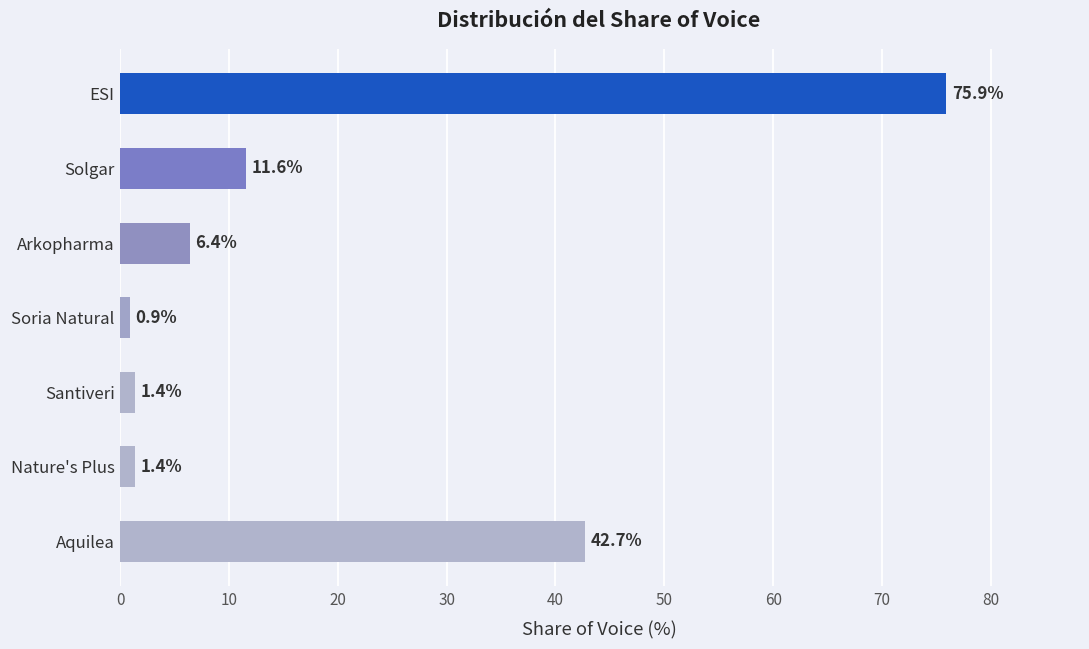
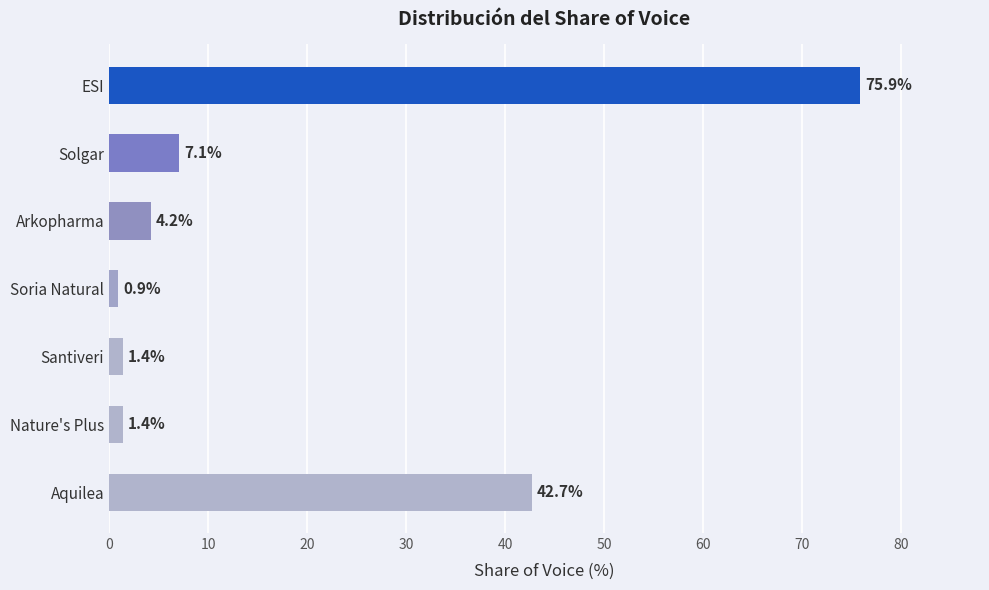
  {
    "ESI": "75.9%",
-   "Solgar": "11.6%",
-   "Arkopharma": "6.4%",
+   "Solgar": "7.1%",
+   "Arkopharma": "4.2%",
    "Soria Natural": "0.9%",
    "Santiveri": "1.4%",
    "Nature's Plus": "1.4%",
    "Aquilea": "42.7%"
  }
